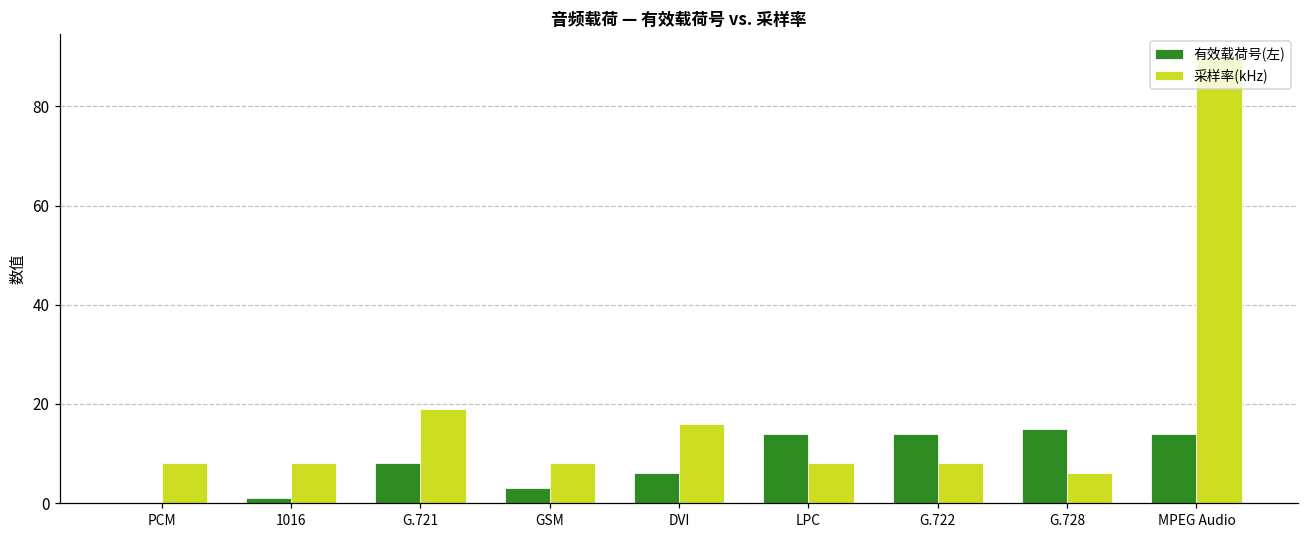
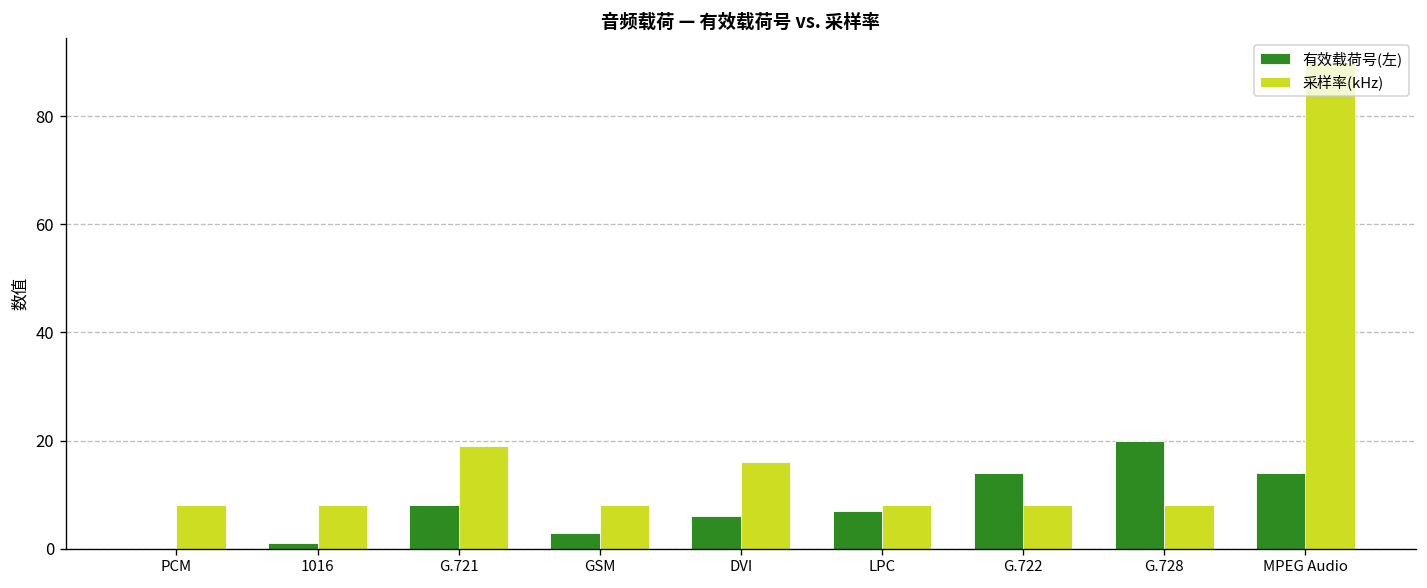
  {
    "有效载荷号(左)": {
      "PCM": 0,
      "1016": 1,
      "G.721": 8,
      "GSM": 3,
      "DVI": 6,
-     "LPC": 14,
+     "LPC": 7,
      "G.722": 14,
-     "G.728": 15,
+     "G.728": 20,
      "MPEG Audio": 14
    },
    "采样率(kHz)": {
      "PCM": 8,
      "1016": 8,
      "G.721": 19,
      "GSM": 8,
      "DVI": 16,
      "LPC": 8,
      "G.722": 8,
-     "G.728": 6
+     "G.728": 8
    }
  }
